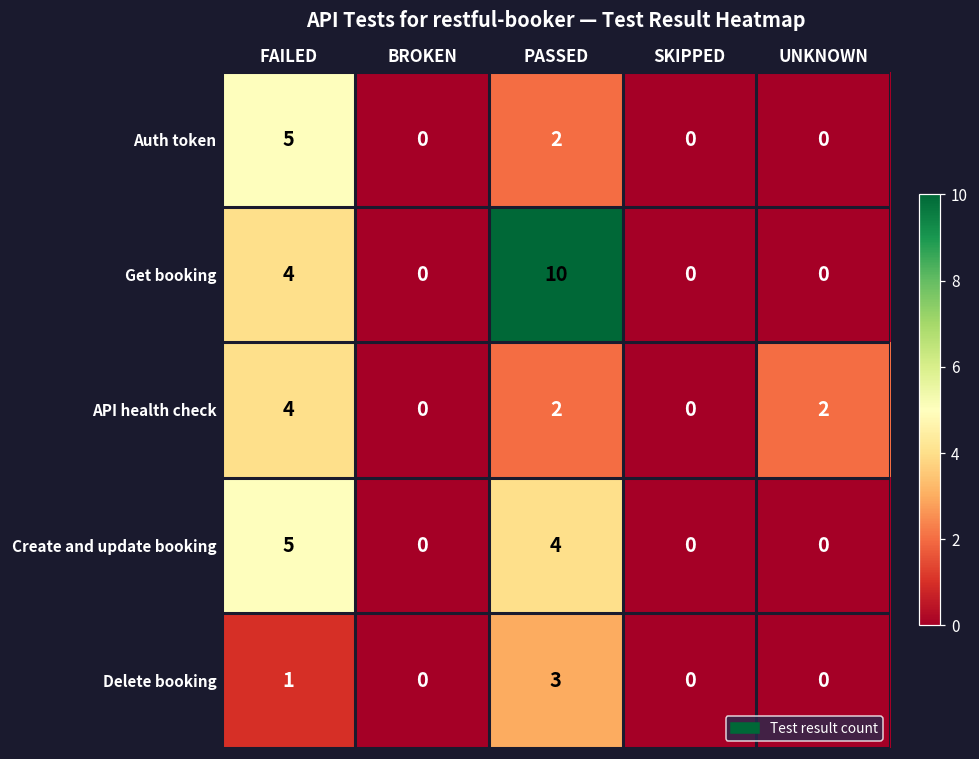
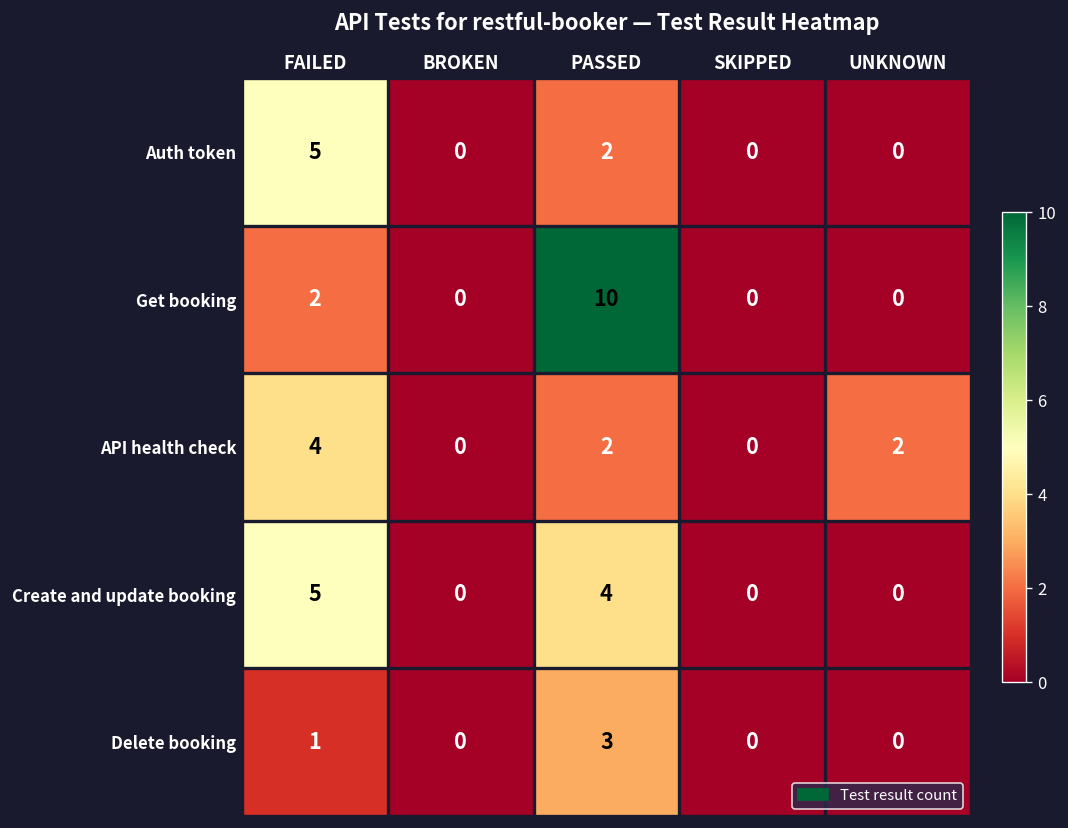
  {
    "Auth token": {
      "FAILED": 5,
      "BROKEN": 0,
      "PASSED": 2,
      "SKIPPED": 0,
      "UNKNOWN": 0
    },
    "Get booking": {
-     "FAILED": 4,
+     "FAILED": 2,
      "BROKEN": 0,
      "PASSED": 10,
      "SKIPPED": 0,
      "UNKNOWN": 0
    },
    "API health check": {
      "FAILED": 4,
      "BROKEN": 0,
      "PASSED": 2,
      "SKIPPED": 0,
      "UNKNOWN": 2
    },
    "Create and update booking": {
      "FAILED": 5,
      "BROKEN": 0,
      "PASSED": 4,
      "SKIPPED": 0,
      "UNKNOWN": 0
    },
    "Delete booking": {
      "FAILED": 1,
      "BROKEN": 0,
      "PASSED": 3,
      "SKIPPED": 0,
      "UNKNOWN": 0
    }
  }
